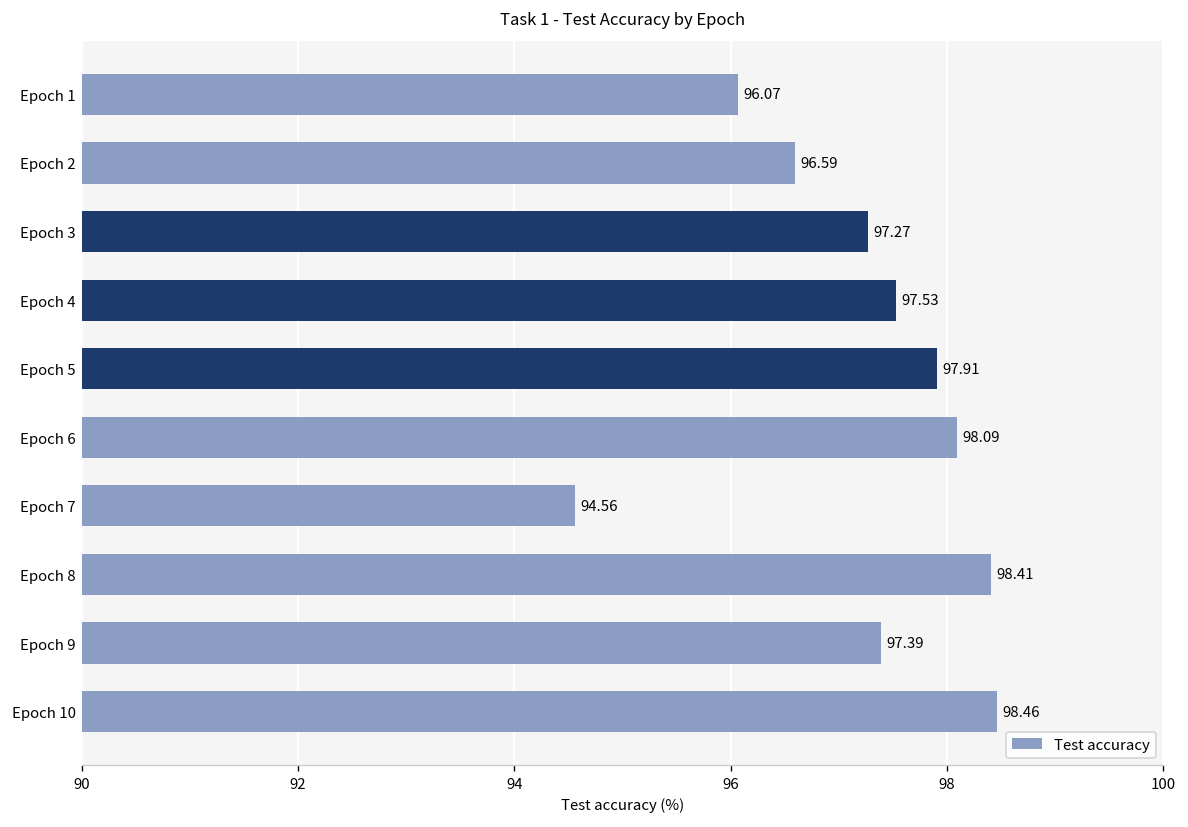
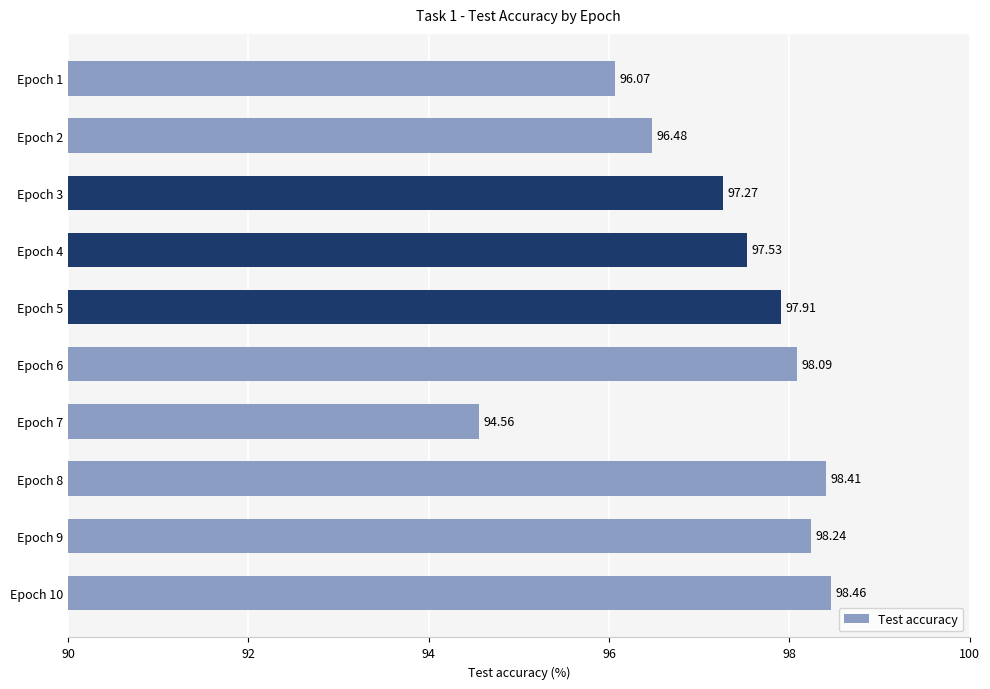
  {
    "Epoch 1": 96.07,
-   "Epoch 2": 96.59,
+   "Epoch 2": 96.48,
    "Epoch 3": 97.27,
    "Epoch 4": 97.53,
    "Epoch 5": 97.91,
    "Epoch 6": 98.09,
    "Epoch 7": 94.56,
    "Epoch 8": 98.41,
-   "Epoch 9": 97.39,
+   "Epoch 9": 98.24,
    "Epoch 10": 98.46
  }
